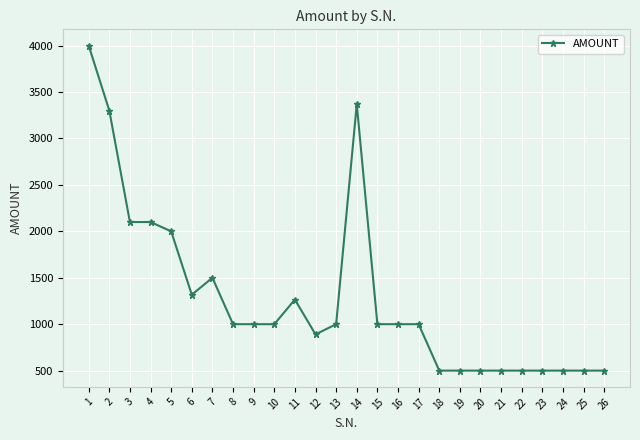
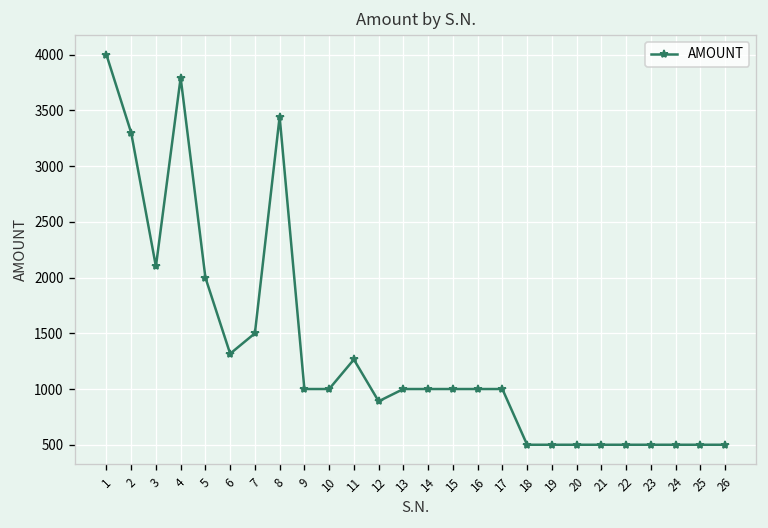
  {
    "1": 4000,
    "2": 3300,
    "3": 2100,
-   "4": 2100,
+   "4": 3800,
    "5": 2000,
    "6": 1300,
    "7": 1500,
-   "8": 1000,
+   "8": 3400,
    "9": 1000,
    "10": 1000,
    "11": 1300,
    "12": 900,
    "13": 1000,
-   "14": 3400,
+   "14": 1000,
    "15": 1000,
    "16": 1000,
    "17": 1000,
    "18": 500,
    "19": 500,
    "20": 500,
    "21": 500,
    "22": 500,
    "23": 500,
    "24": 500,
    "25": 500,
    "26": 500
  }
